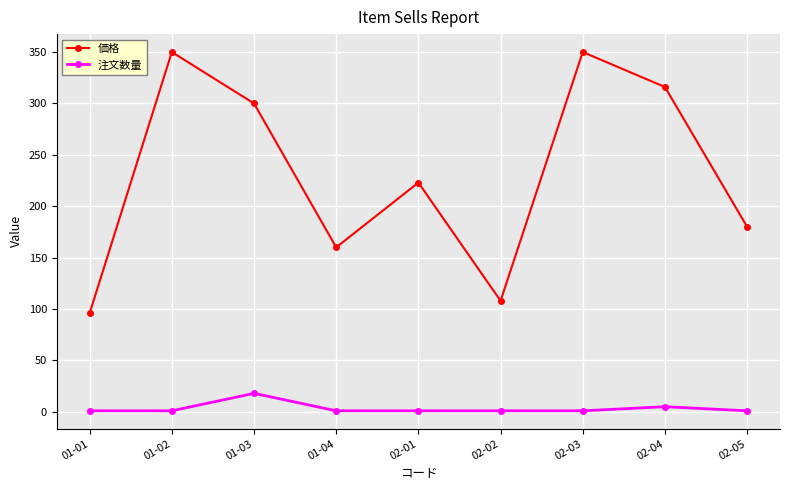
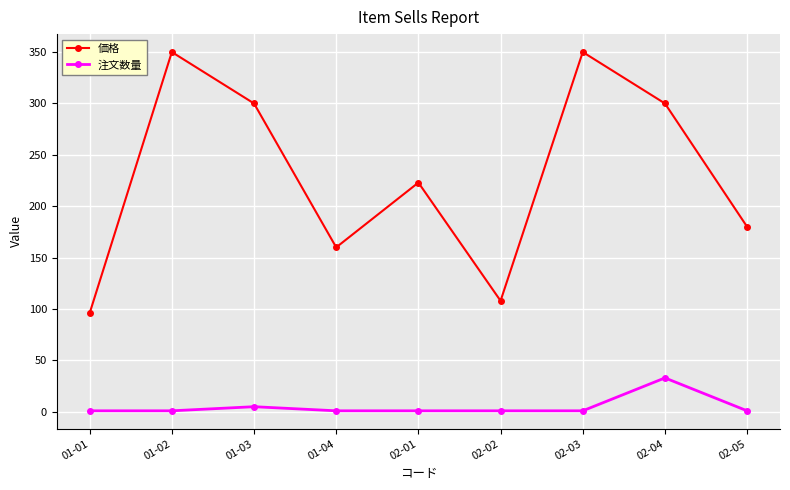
  {
    "価格": {
      "01-01": 96,
      "01-02": 350,
      "01-03": 300,
      "01-04": 160,
      "02-01": 223,
      "02-02": 108,
      "02-03": 350,
-     "02-04": 316,
+     "02-04": 300,
      "02-05": 180
    },
    "注文数量": {
      "01-01": 1,
      "01-02": 1,
-     "01-03": 18,
+     "01-03": 5,
      "01-04": 1,
      "02-01": 1,
      "02-02": 1,
      "02-03": 1,
-     "02-04": 5,
+     "02-04": 33,
      "02-05": 1
    }
  }
